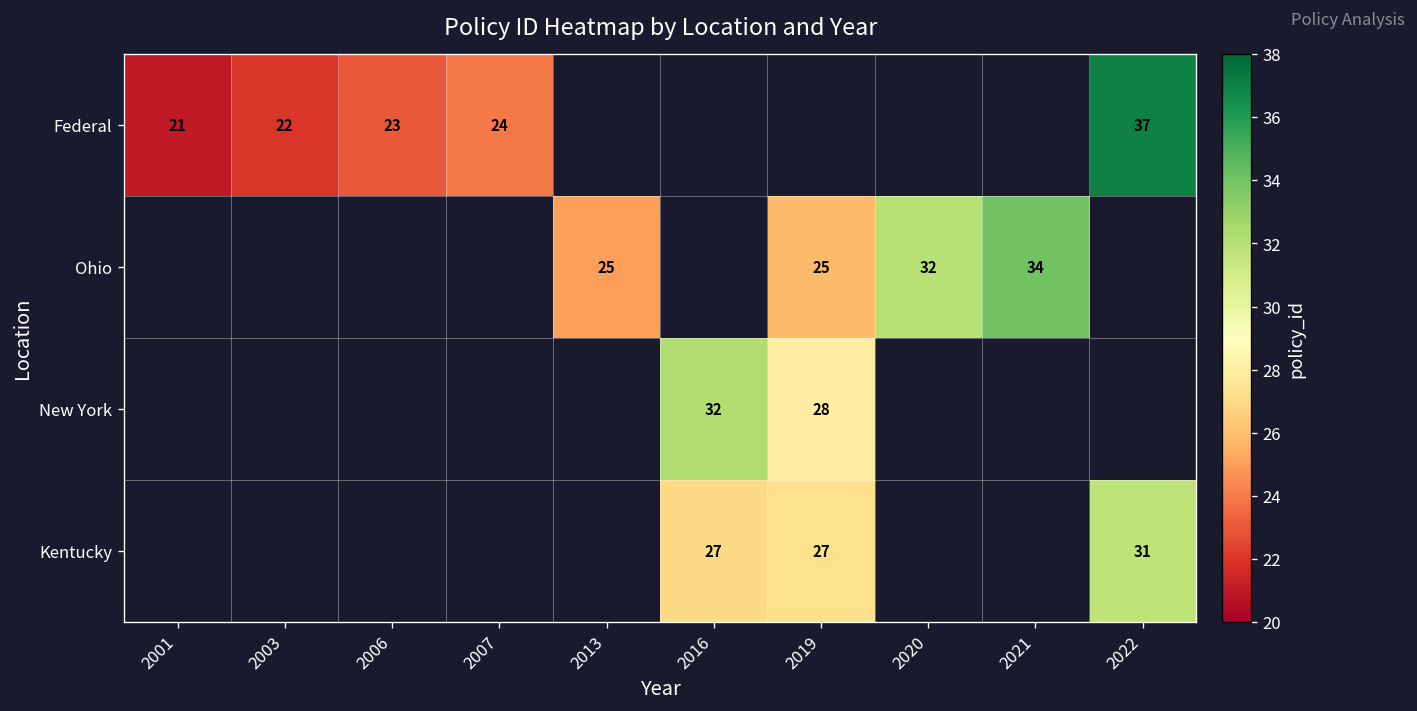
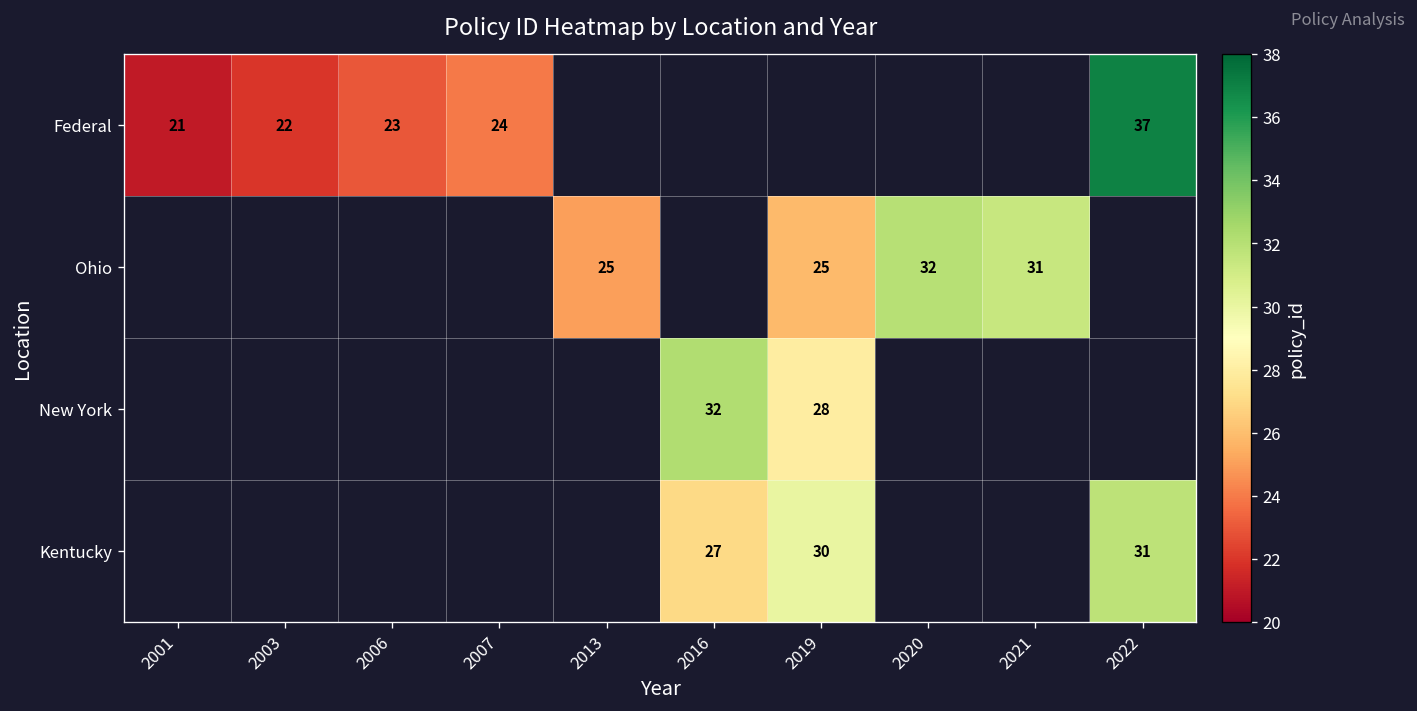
  {
    "Federal": {
      "2001": 21,
      "2003": 22,
      "2006": 23,
      "2007": 24,
      "2022": 37
    },
    "Ohio": {
      "2013": 25,
      "2019": 25,
      "2020": 32,
-     "2021": 34
+     "2021": 31
    },
    "New York": {
      "2016": 32,
      "2019": 28
    },
    "Kentucky": {
      "2016": 27,
-     "2019": 27,
+     "2019": 30,
      "2022": 31
    }
  }
